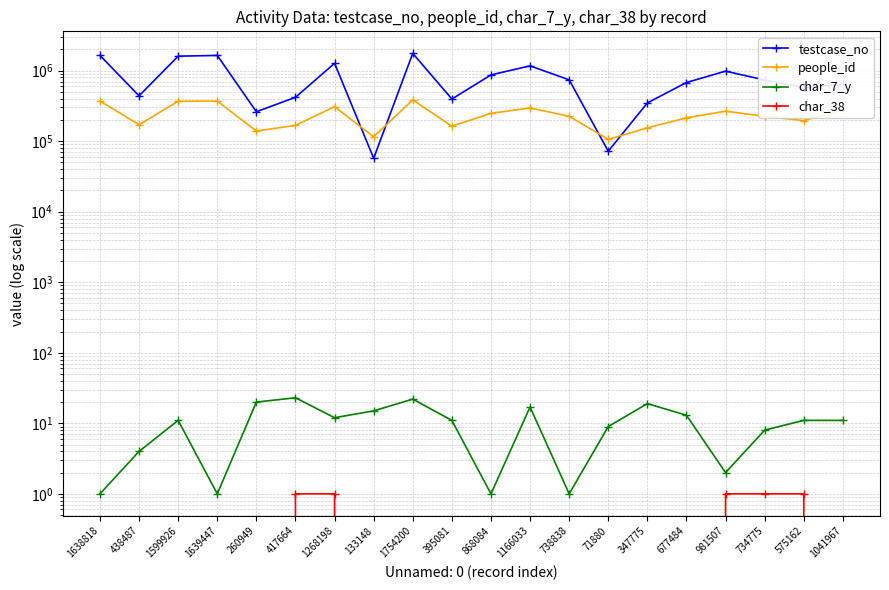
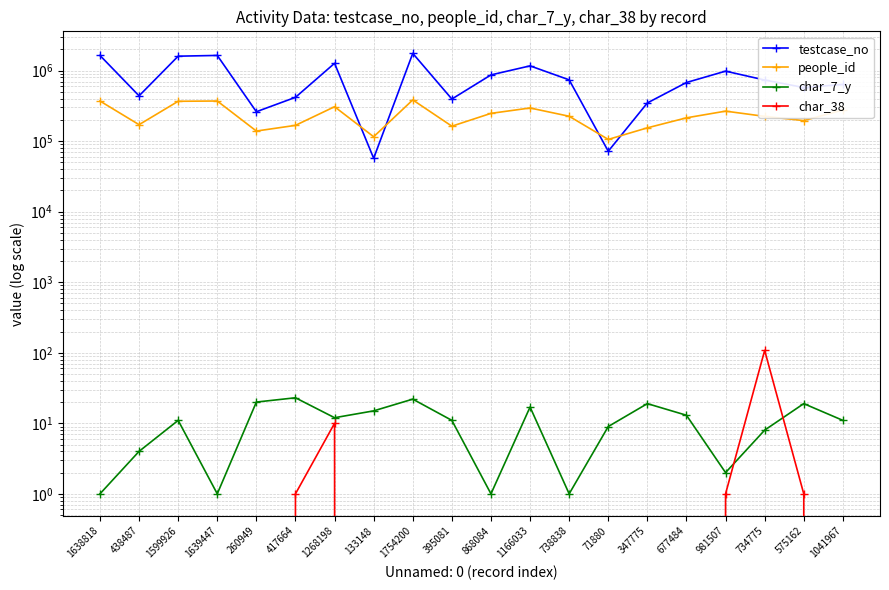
  {
    "testcase_no": {
      "1638818": 1600000,
      "438487": 400000,
      "1599926": 1600000,
      "1639447": 1600000,
      "260949": 260000,
      "417664": 400000,
      "1268198": 1300000,
      "133148": 60000,
      "1754200": 1800000,
      "395081": 400000,
      "868084": 900000,
      "1166033": 1200000,
      "738838": 700000,
      "71880": 70000,
      "347775": 300000,
      "677484": 700000,
      "981507": 1000000
    },
    "people_id": {
      "1638818": 400000,
      "438487": 170000,
      "1599926": 400000,
      "1639447": 400000,
      "260949": 140000,
      "417664": 170000,
      "1268198": 300000,
      "133148": 120000,
      "1754200": 400000,
      "395081": 160000,
      "868084": 250000,
      "1166033": 290000,
      "738838": 230000,
      "71880": 110000,
      "347775": 150000,
      "677484": 210000,
      "981507": 270000,
      "575162": 200000
    },
    "char_7_y": {
      "1638818": 1,
      "438487": 4,
      "1599926": 11,
      "1639447": 1,
      "260949": 20,
      "417664": 23,
      "1268198": 12,
      "133148": 15,
      "1754200": 22,
      "395081": 11,
      "868084": 1,
      "1166033": 17,
      "738838": 1,
      "71880": 9,
      "347775": 19,
      "677484": 13,
      "981507": 2,
      "734775": 8,
-     "575162": 11,
+     "575162": 19,
      "1041967": 11
    },
    "char_38": {
      "417664": 1,
-     "1268198": 1,
+     "1268198": 10,
      "981507": 1,
-     "734775": 1,
+     "734775": 110,
      "575162": 1
    }
  }
